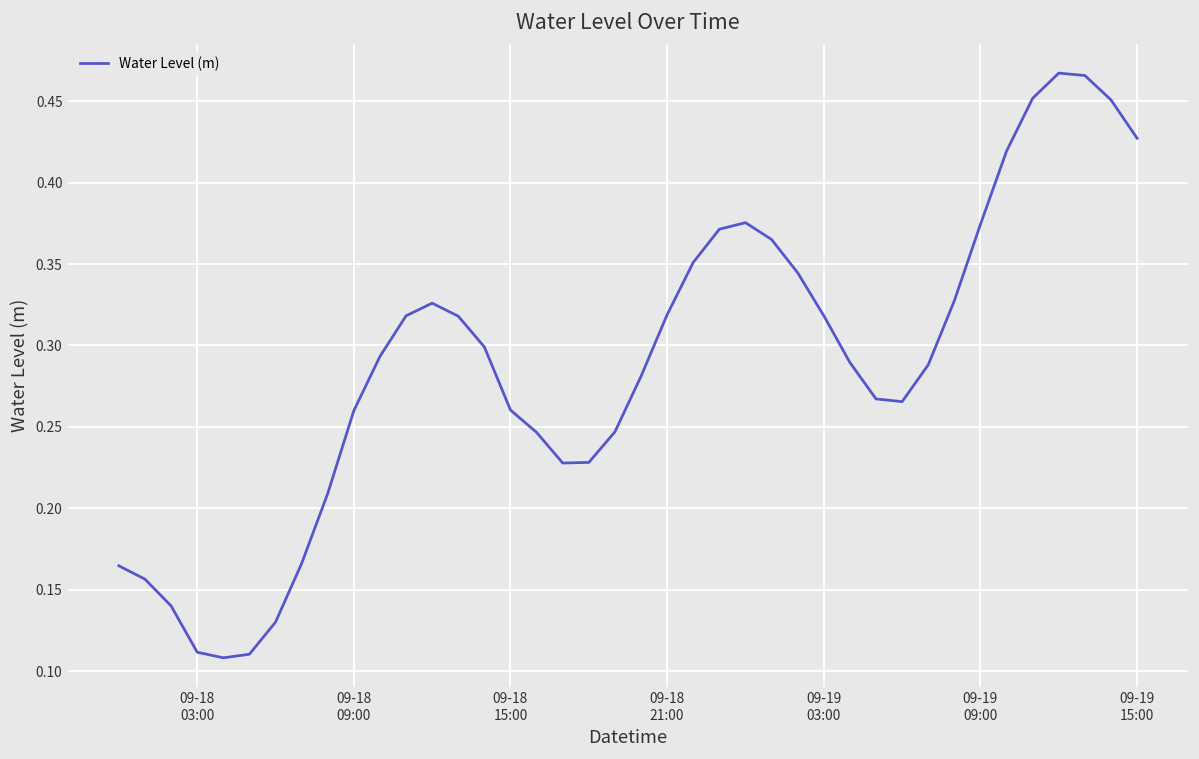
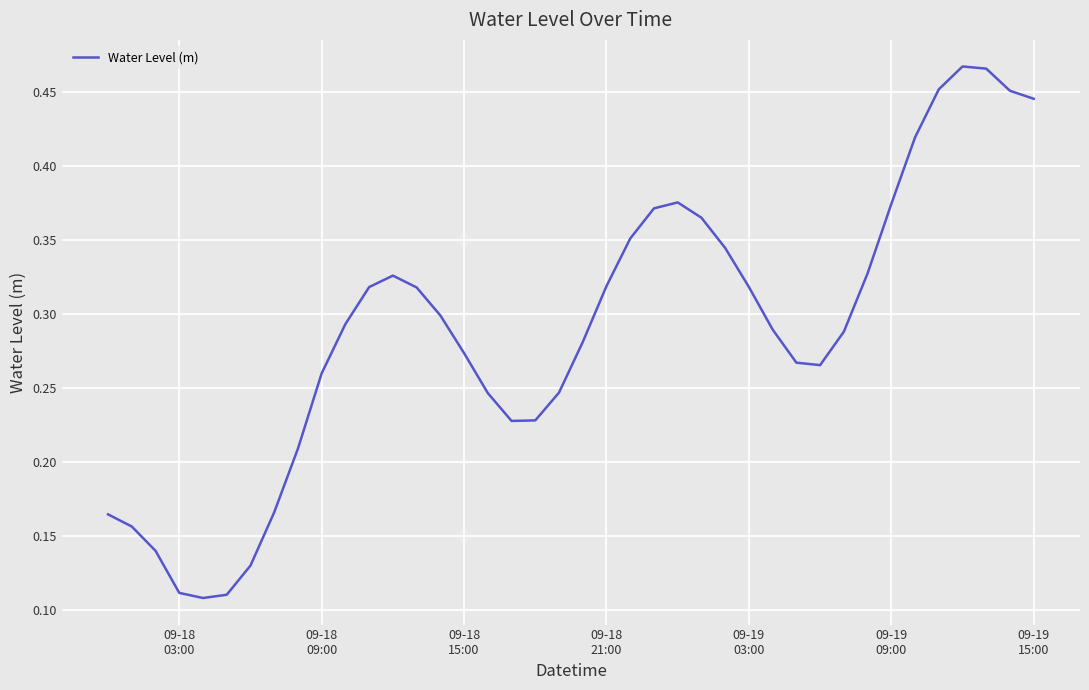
  {
    "09-18 03:00": 0.112,
    "09-18 09:00": 0.260,
-   "09-18 15:00": 0.260,
+   "09-18 15:00": 0.274,
    "09-18 21:00": 0.319,
    "09-19 03:00": 0.318,
    "09-19 09:00": 0.374,
-   "09-19 15:00": 0.427
+   "09-19 15:00": 0.445
  }
